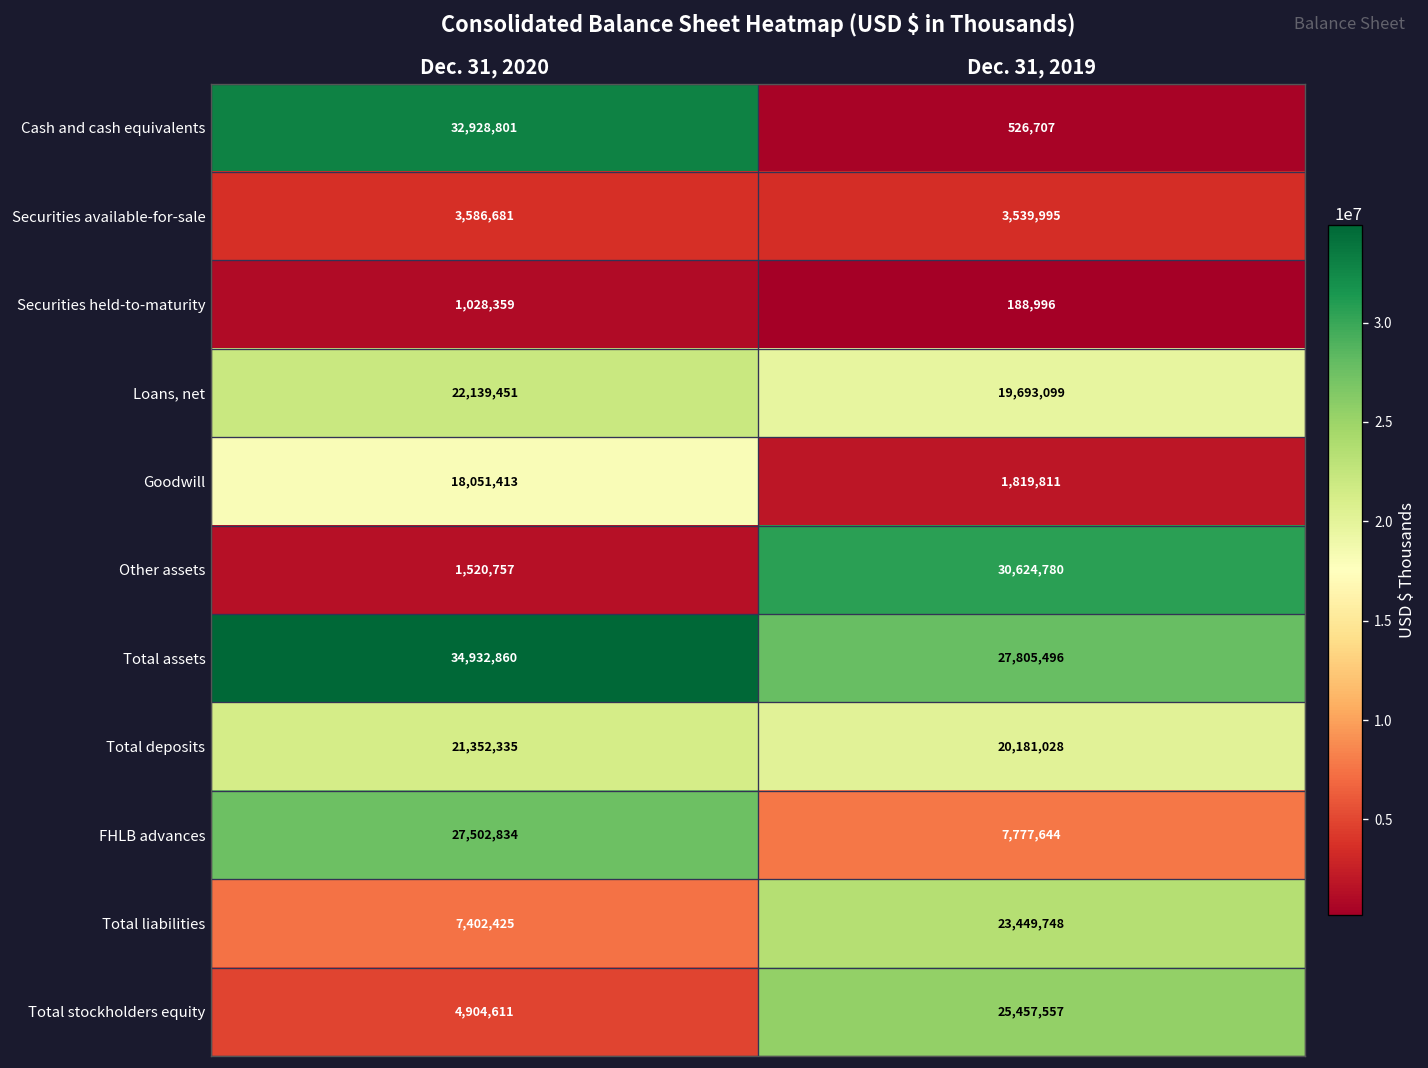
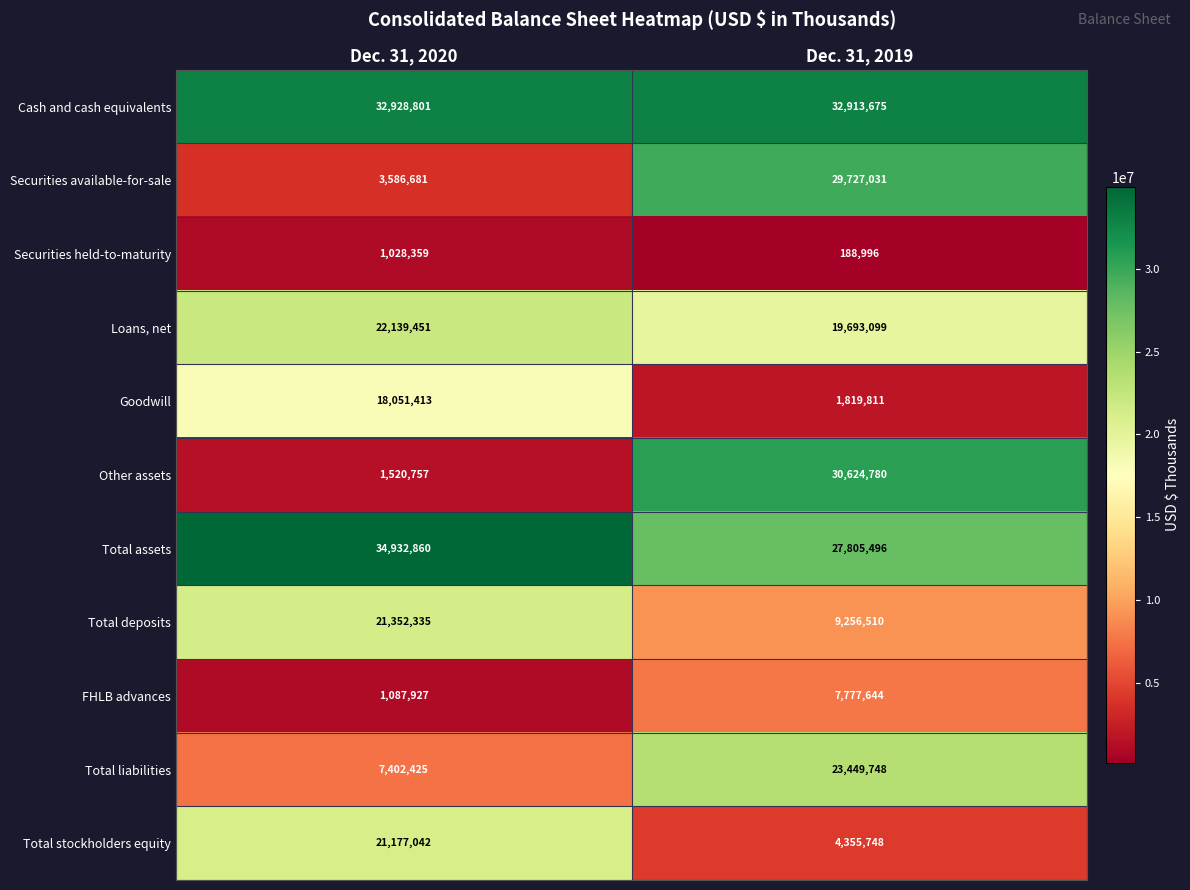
  {
    "Cash and cash equivalents": {
      "Dec. 31, 2020": "32,928,801",
-     "Dec. 31, 2019": "526,707"
+     "Dec. 31, 2019": "32,913,675"
    },
    "Securities available-for-sale": {
      "Dec. 31, 2020": "3,586,681",
-     "Dec. 31, 2019": "3,539,995"
+     "Dec. 31, 2019": "29,727,031"
    },
    "Securities held-to-maturity": {
      "Dec. 31, 2020": "1,028,359",
      "Dec. 31, 2019": "188,996"
    },
    "Loans, net": {
      "Dec. 31, 2020": "22,139,451",
      "Dec. 31, 2019": "19,693,099"
    },
    "Goodwill": {
      "Dec. 31, 2020": "18,051,413",
      "Dec. 31, 2019": "1,819,811"
    },
    "Other assets": {
      "Dec. 31, 2020": "1,520,757",
      "Dec. 31, 2019": "30,624,780"
    },
    "Total assets": {
      "Dec. 31, 2020": "34,932,860",
      "Dec. 31, 2019": "27,805,496"
    },
    "Total deposits": {
      "Dec. 31, 2020": "21,352,335",
-     "Dec. 31, 2019": "20,181,028"
+     "Dec. 31, 2019": "9,256,510"
    },
    "FHLB advances": {
-     "Dec. 31, 2020": "27,502,834",
+     "Dec. 31, 2020": "1,087,927",
      "Dec. 31, 2019": "7,777,644"
    },
    "Total liabilities": {
      "Dec. 31, 2020": "7,402,425",
      "Dec. 31, 2019": "23,449,748"
    },
    "Total stockholders equity": {
-     "Dec. 31, 2020": "4,904,611",
-     "Dec. 31, 2019": "25,457,557"
+     "Dec. 31, 2020": "21,177,042",
+     "Dec. 31, 2019": "4,355,748"
    }
  }
